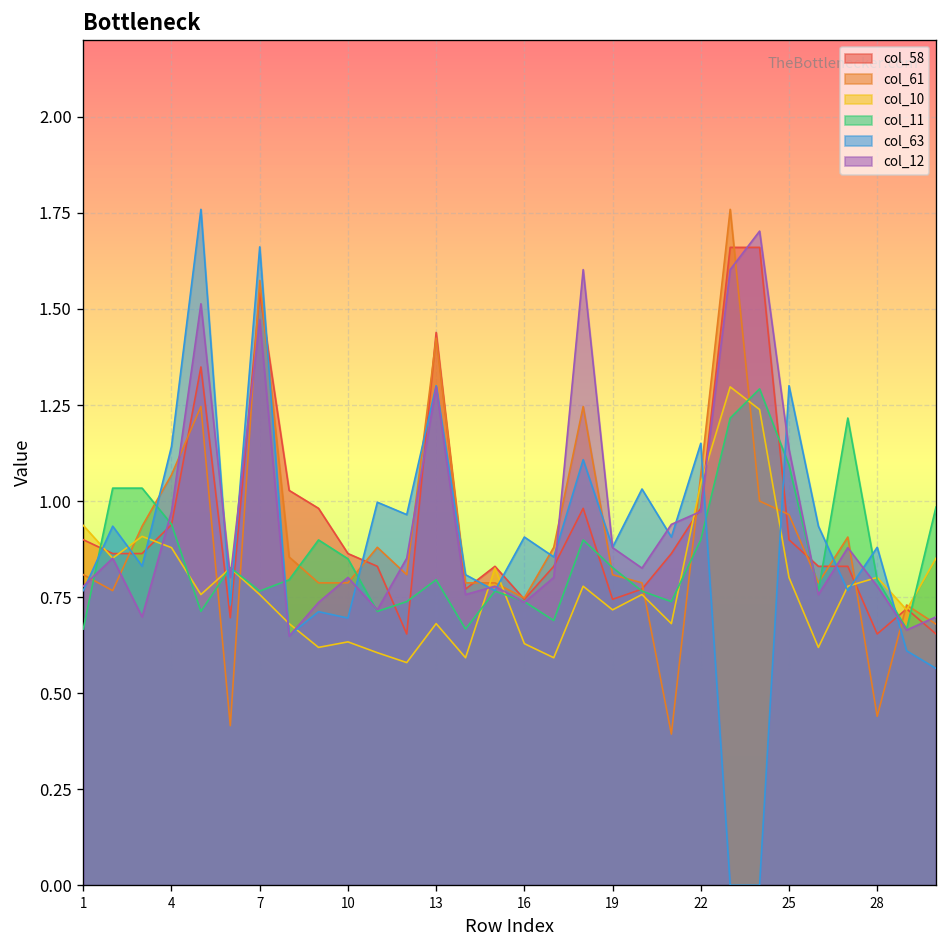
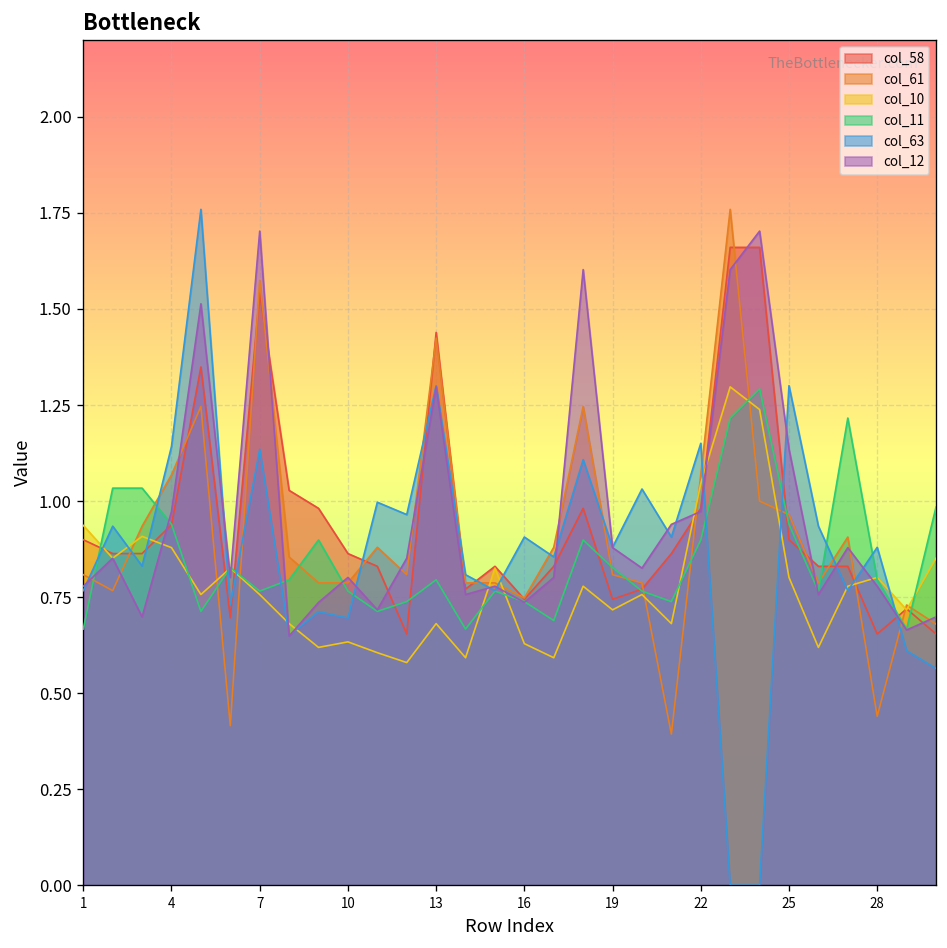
  {
    "col_10": {
      "1": 0.94,
      "4": 0.88,
      "7": 0.76,
      "10": 0.63,
      "13": 0.68,
      "16": 0.63,
      "19": 0.72,
      "22": 1.05,
      "25": 0.80
    },
    "col_11": {
      "1": 0.67,
      "7": 0.77,
-     "10": 0.85,
+     "10": 0.77,
      "13": 0.80,
      "19": 0.83,
      "22": 0.90,
-     "25": 1.09
+     "25": 0.94
    },
    "col_63": {
      "1": 0.77,
      "4": 1.14,
-     "7": 1.66,
+     "7": 1.14,
      "10": 0.70,
      "16": 0.91,
      "22": 1.15,
      "25": 1.30,
      "28": 0.88
    },
    "col_12": {
      "1": 0.78,
      "4": 0.97,
-     "7": 1.47,
+     "7": 1.70,
      "10": 0.80,
      "22": 0.97,
      "25": 1.14,
      "28": 0.78
    }
  }
